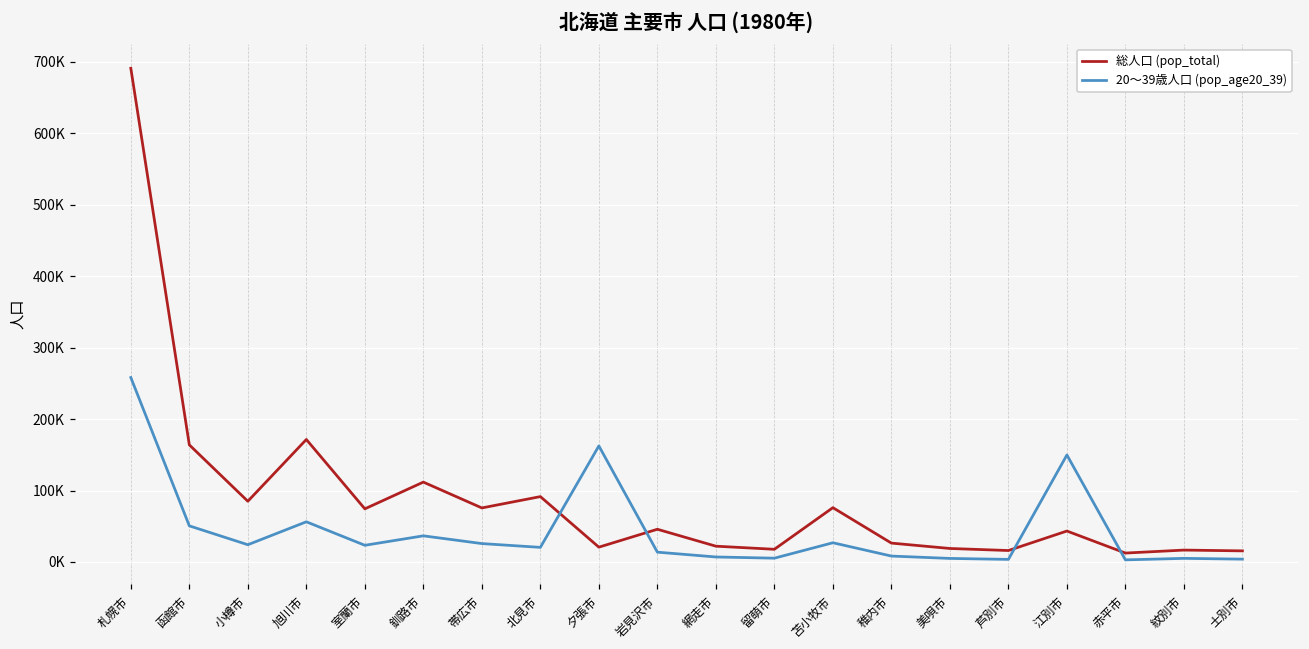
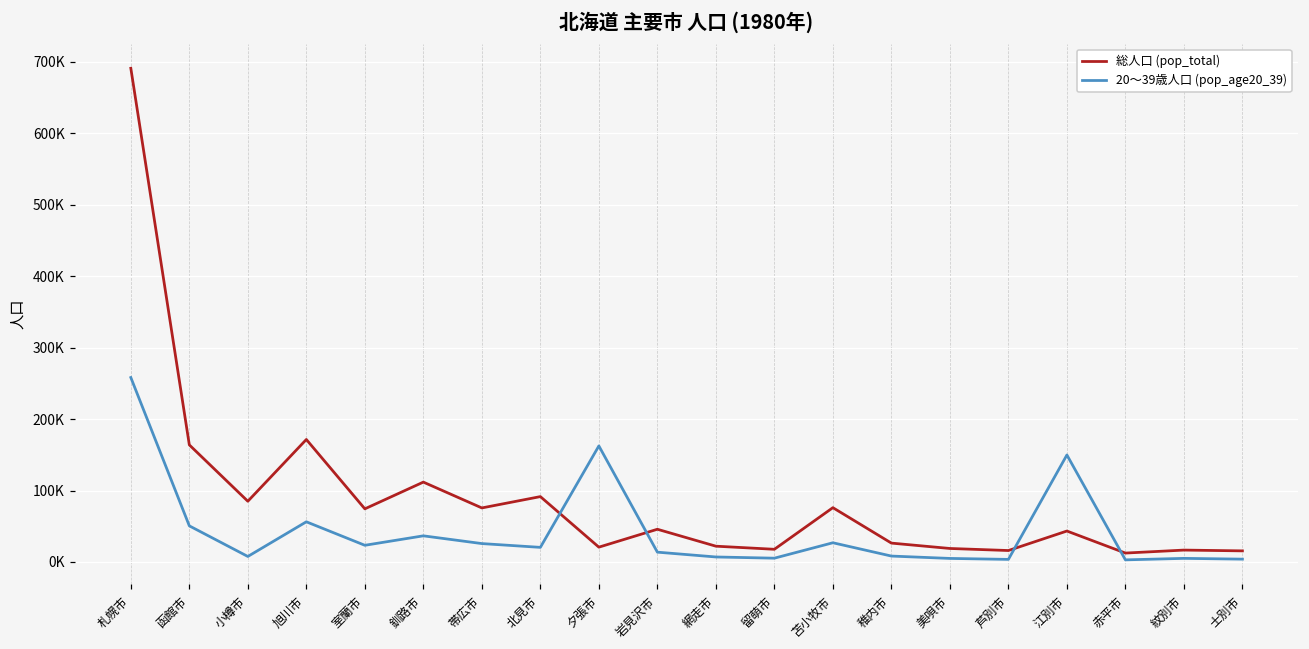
  {
    "総人口 (pop_total)": {
      "札幌市": 690000,
      "函館市": 160000,
      "小樽市": 80000,
      "旭川市": 170000,
      "室蘭市": 70000,
      "釧路市": 110000,
      "帯広市": 80000,
      "北見市": 90000,
      "夕張市": 20000,
      "岩見沢市": 50000,
      "網走市": 20000,
      "留萌市": 20000,
      "苫小牧市": 80000,
      "稚内市": 30000,
      "美唄市": 20000,
      "芦別市": 20000,
      "江別市": 40000,
      "赤平市": 10000,
      "紋別市": 20000,
      "士別市": 20000
    },
    "20〜39歳人口 (pop_age20_39)": {
      "札幌市": 260000,
      "函館市": 50000,
-     "小樽市": 20000,
+     "小樽市": 10000,
      "旭川市": 60000,
      "室蘭市": 20000,
      "釧路市": 40000,
      "帯広市": 30000,
      "北見市": 20000,
      "夕張市": 160000,
      "岩見沢市": 10000,
      "網走市": 10000,
      "留萌市": 10000,
      "苫小牧市": 30000,
      "稚内市": 10000,
      "美唄市": 0,
      "芦別市": 0,
      "江別市": 150000,
      "赤平市": 0,
      "紋別市": 10000,
      "士別市": 0
    }
  }
